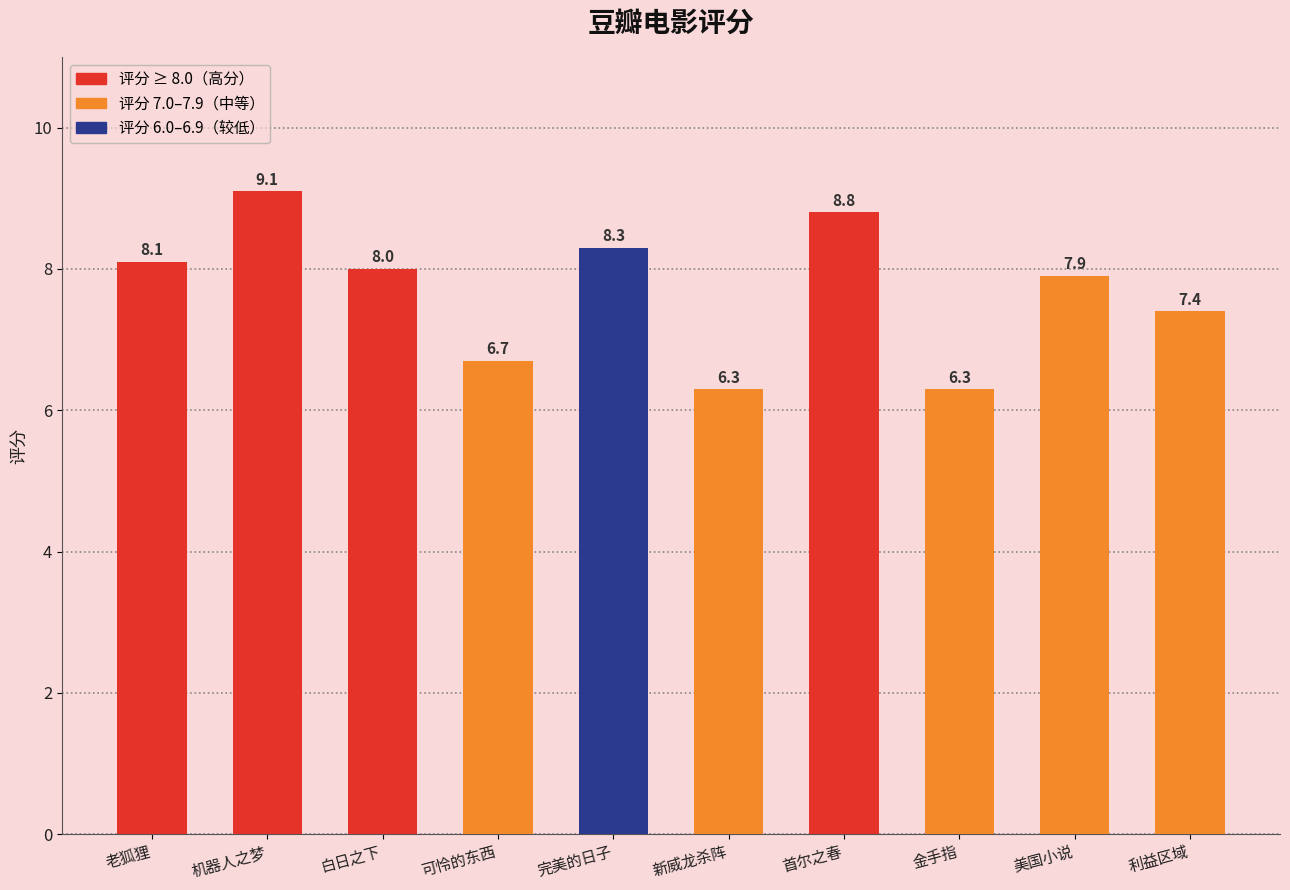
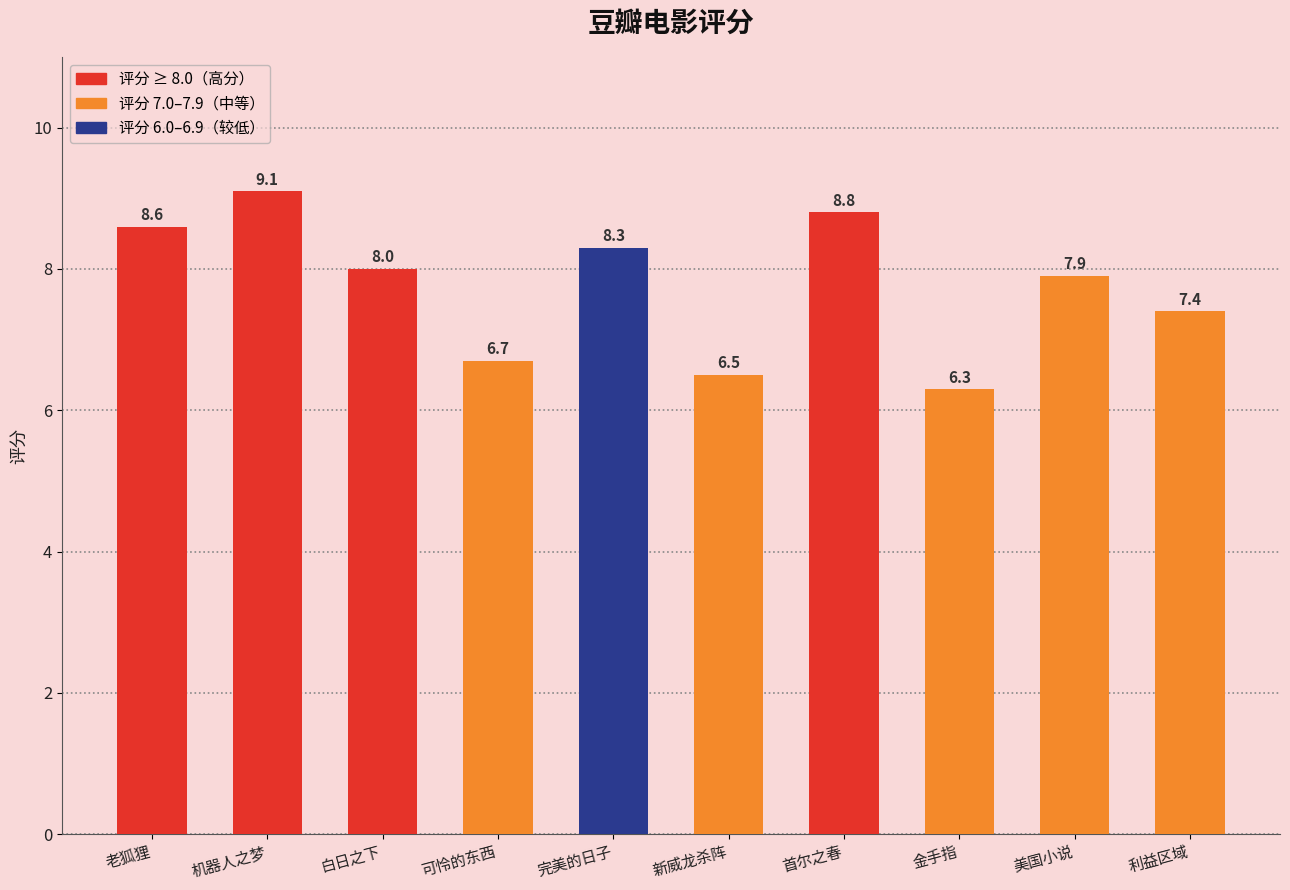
  {
-   "老狐狸": 8.1,
+   "老狐狸": 8.6,
    "机器人之梦": 9.1,
    "白日之下": 8.0,
    "可怜的东西": 6.7,
    "完美的日子": 8.3,
-   "新威龙杀阵": 6.3,
+   "新威龙杀阵": 6.5,
    "首尔之春": 8.8,
    "金手指": 6.3,
    "美国小说": 7.9,
    "利益区域": 7.4
  }
